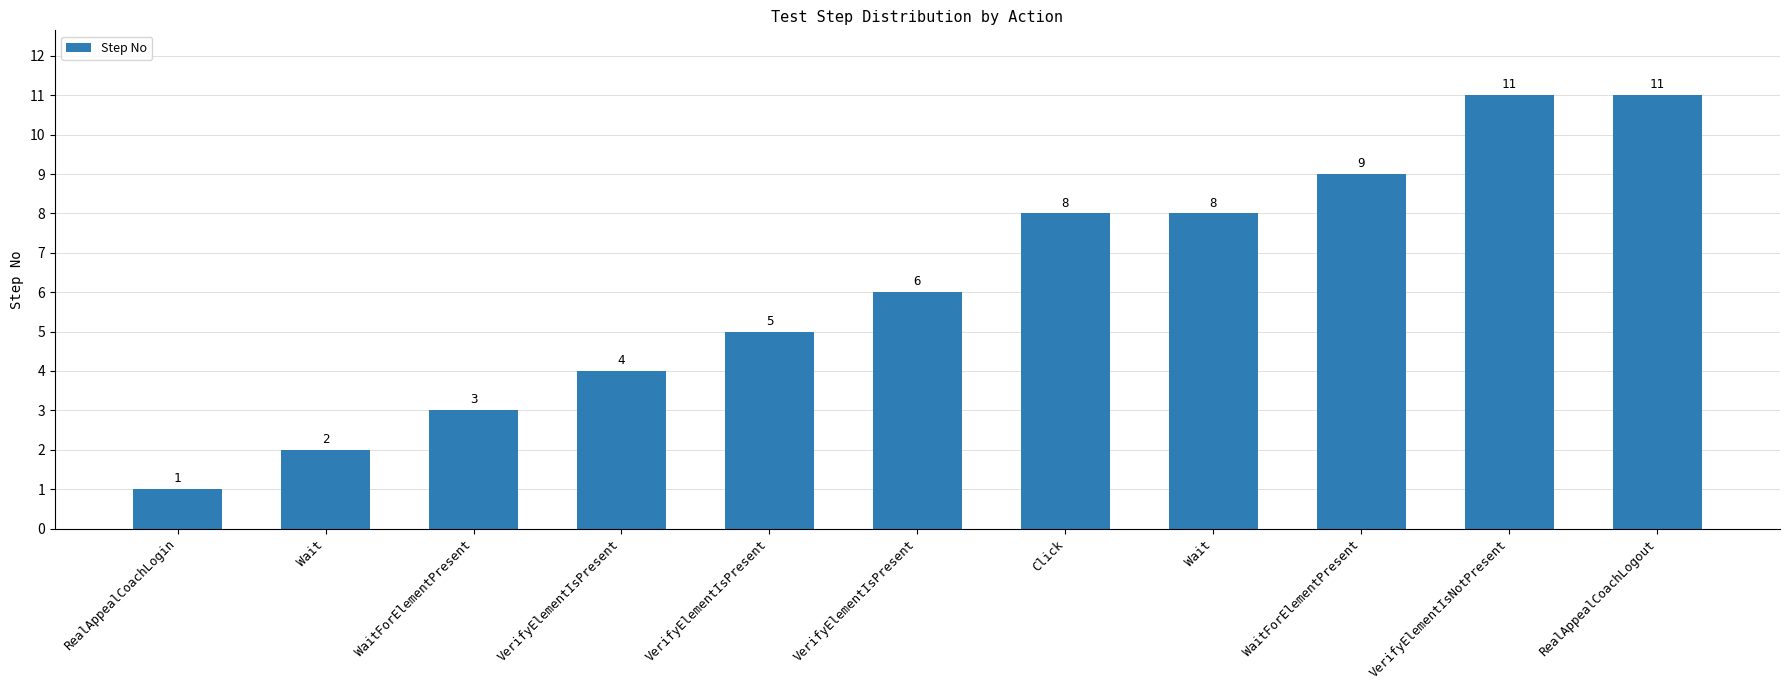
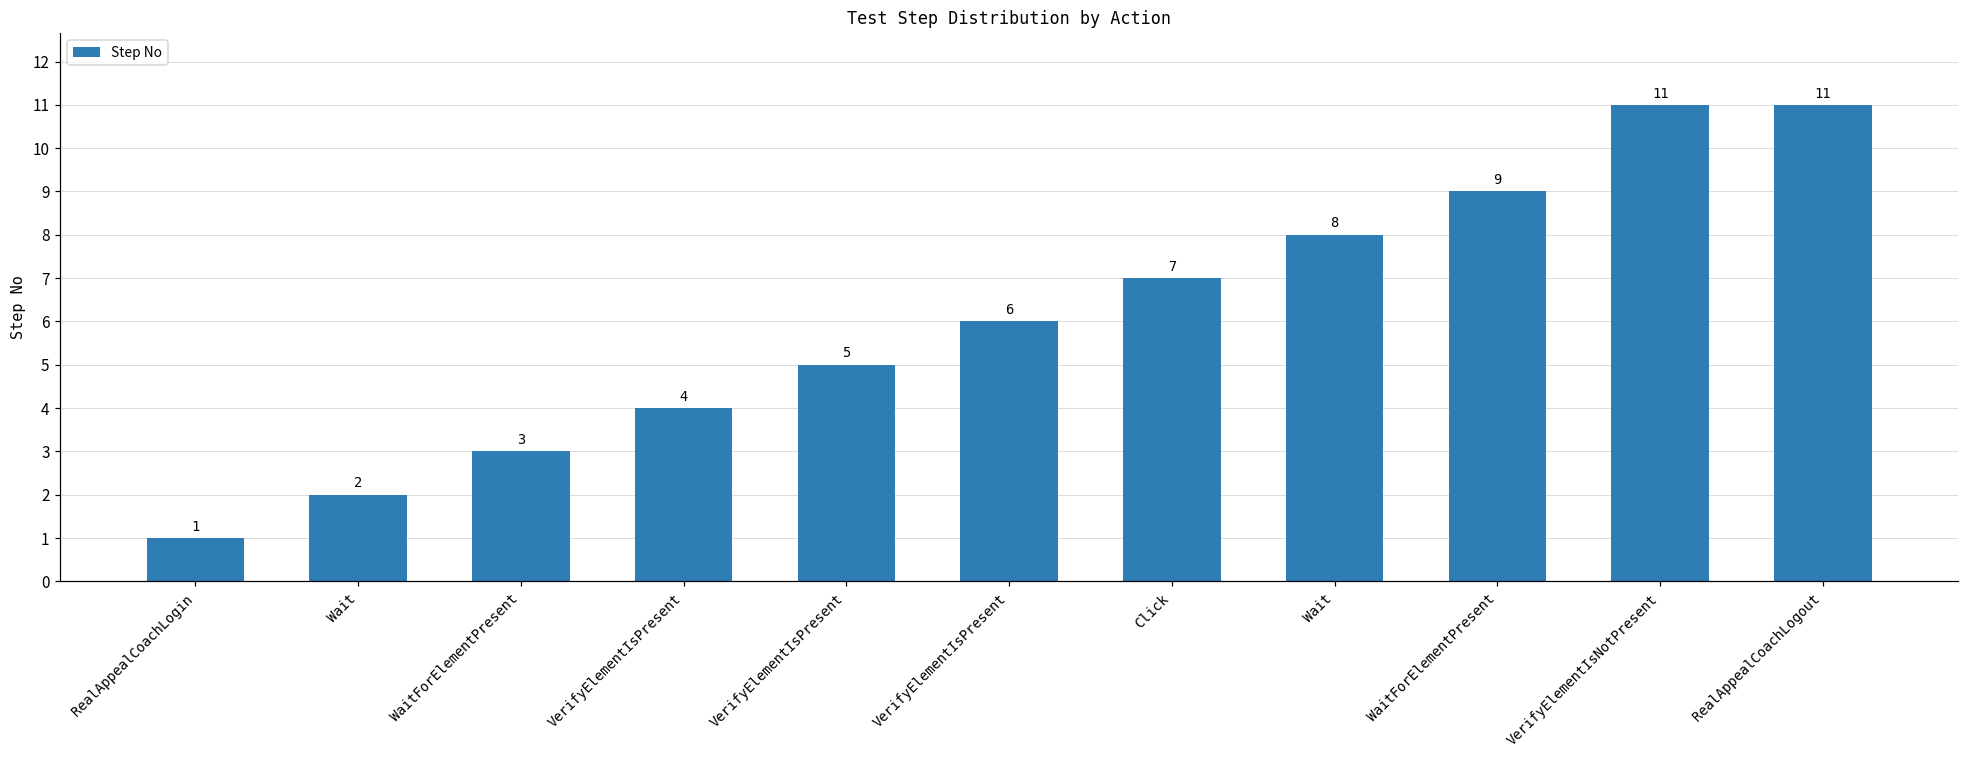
  {
    "RealAppealCoachLogin": 1,
-   "Click": 8,
+   "Click": 7,
    "VerifyElementIsNotPresent": 11,
    "RealAppealCoachLogout": 11
  }
